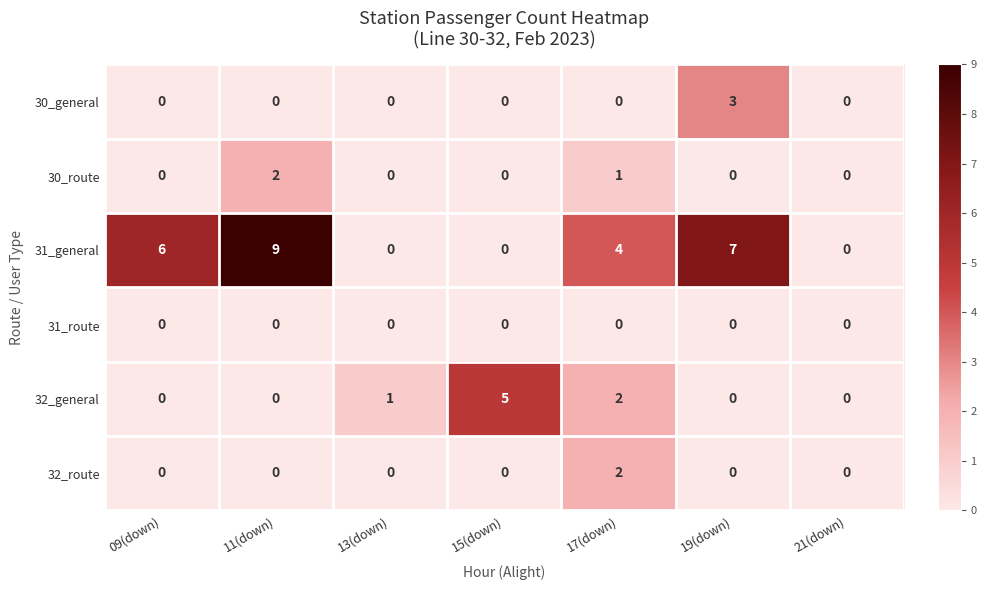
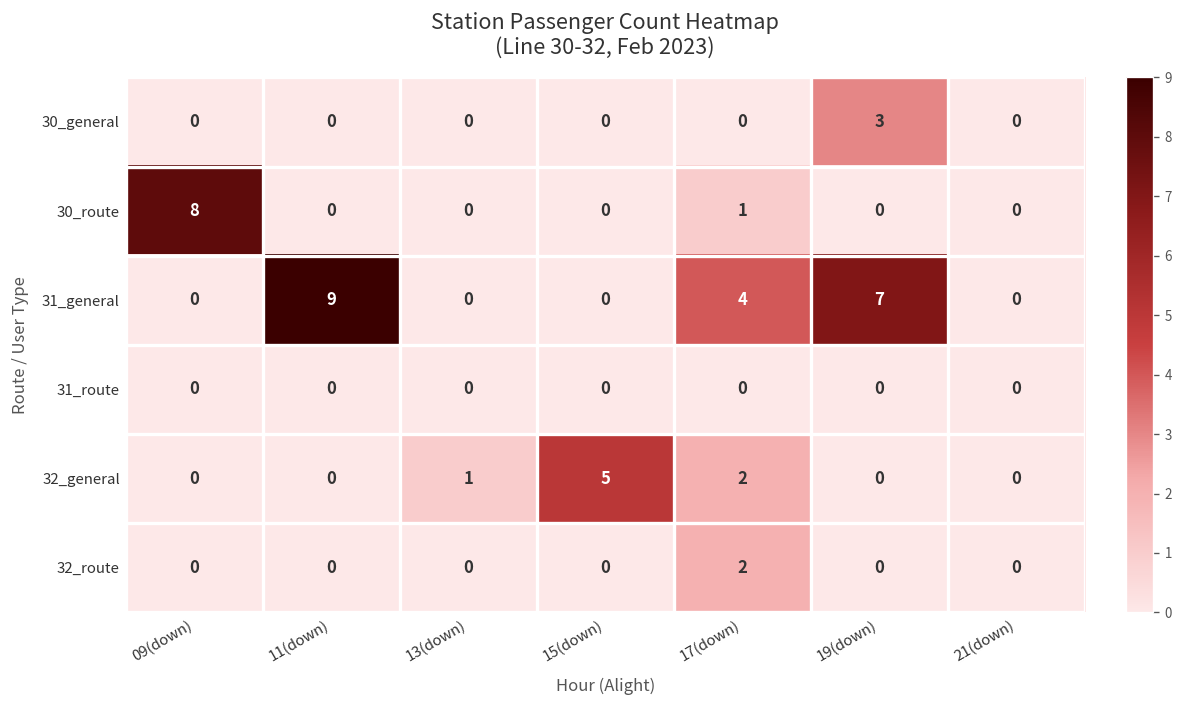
  {
    "30_general": {
      "09(down)": 0,
      "11(down)": 0,
      "13(down)": 0,
      "15(down)": 0,
      "17(down)": 0,
      "19(down)": 3,
      "21(down)": 0
    },
    "30_route": {
-     "09(down)": 0,
-     "11(down)": 2,
+     "09(down)": 8,
+     "11(down)": 0,
      "13(down)": 0,
      "15(down)": 0,
      "17(down)": 1,
      "19(down)": 0,
      "21(down)": 0
    },
    "31_general": {
-     "09(down)": 6,
+     "09(down)": 0,
      "11(down)": 9,
      "13(down)": 0,
      "15(down)": 0,
      "17(down)": 4,
      "19(down)": 7,
      "21(down)": 0
    },
    "31_route": {
      "09(down)": 0,
      "11(down)": 0,
      "13(down)": 0,
      "15(down)": 0,
      "17(down)": 0,
      "19(down)": 0,
      "21(down)": 0
    },
    "32_general": {
      "09(down)": 0,
      "11(down)": 0,
      "13(down)": 1,
      "15(down)": 5,
      "17(down)": 2,
      "19(down)": 0,
      "21(down)": 0
    },
    "32_route": {
      "09(down)": 0,
      "11(down)": 0,
      "13(down)": 0,
      "15(down)": 0,
      "17(down)": 2,
      "19(down)": 0,
      "21(down)": 0
    }
  }
